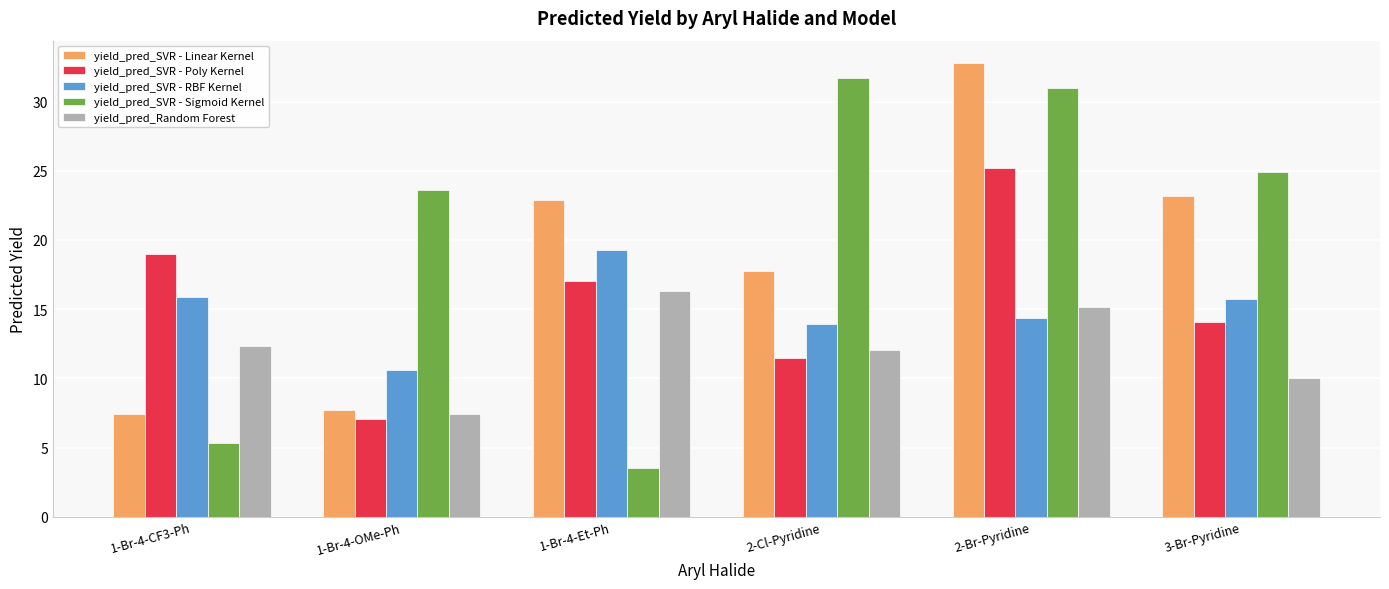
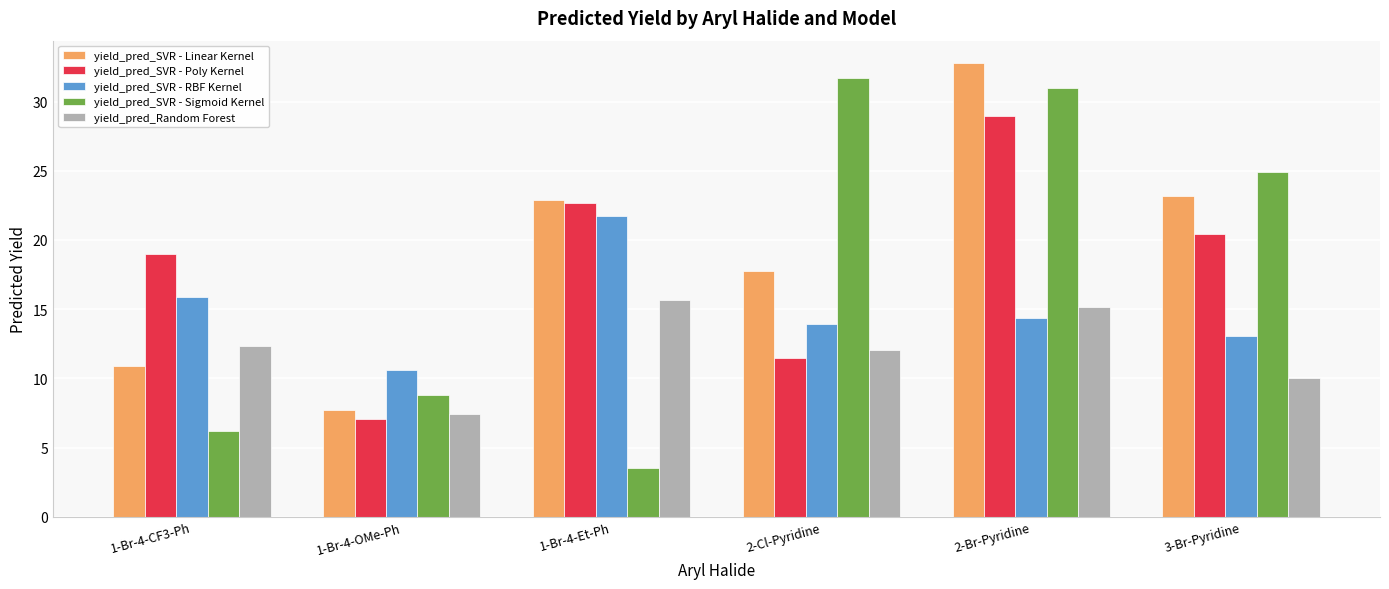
  {
    "yield_pred_SVR - Linear Kernel": {
-     "1-Br-4-CF3-Ph": 7.5,
+     "1-Br-4-CF3-Ph": 10.9,
      "1-Br-4-OMe-Ph": 7.7,
      "1-Br-4-Et-Ph": 22.9,
      "2-Cl-Pyridine": 17.8,
      "2-Br-Pyridine": 32.8,
      "3-Br-Pyridine": 23.2
    },
    "yield_pred_SVR - Poly Kernel": {
      "1-Br-4-CF3-Ph": 19.0,
      "1-Br-4-OMe-Ph": 7.1,
-     "1-Br-4-Et-Ph": 17.0,
+     "1-Br-4-Et-Ph": 22.7,
      "2-Cl-Pyridine": 11.5,
-     "2-Br-Pyridine": 25.2,
-     "3-Br-Pyridine": 14.0
+     "2-Br-Pyridine": 28.9,
+     "3-Br-Pyridine": 20.4
    },
    "yield_pred_SVR - RBF Kernel": {
      "1-Br-4-CF3-Ph": 15.9,
      "1-Br-4-OMe-Ph": 10.6,
-     "1-Br-4-Et-Ph": 19.2,
+     "1-Br-4-Et-Ph": 21.7,
      "2-Cl-Pyridine": 13.9,
      "2-Br-Pyridine": 14.4,
-     "3-Br-Pyridine": 15.7
+     "3-Br-Pyridine": 13.1
    },
    "yield_pred_SVR - Sigmoid Kernel": {
-     "1-Br-4-CF3-Ph": 5.3,
-     "1-Br-4-OMe-Ph": 23.6,
+     "1-Br-4-CF3-Ph": 6.2,
+     "1-Br-4-OMe-Ph": 8.8,
      "1-Br-4-Et-Ph": 3.5,
      "2-Cl-Pyridine": 31.7,
      "2-Br-Pyridine": 31.0,
      "3-Br-Pyridine": 24.9
    },
    "yield_pred_Random Forest": {
      "1-Br-4-CF3-Ph": 12.4,
      "1-Br-4-OMe-Ph": 7.4,
-     "1-Br-4-Et-Ph": 16.3,
+     "1-Br-4-Et-Ph": 15.7,
      "2-Cl-Pyridine": 12.0,
      "2-Br-Pyridine": 15.2,
      "3-Br-Pyridine": 10.0
    }
  }
